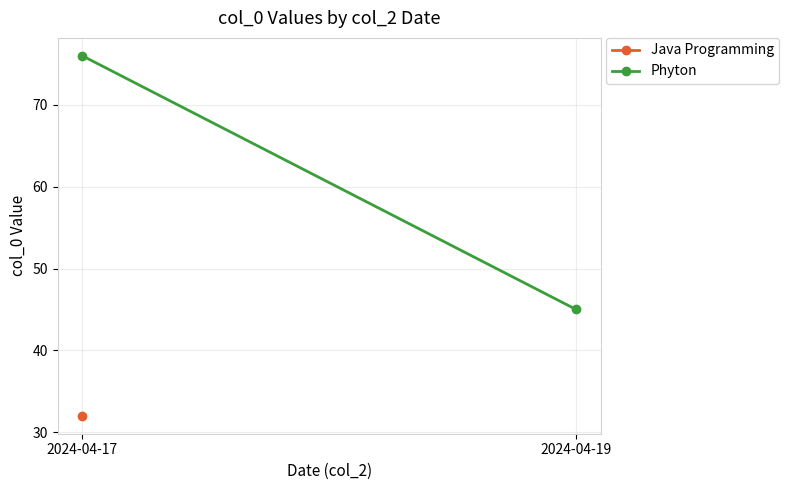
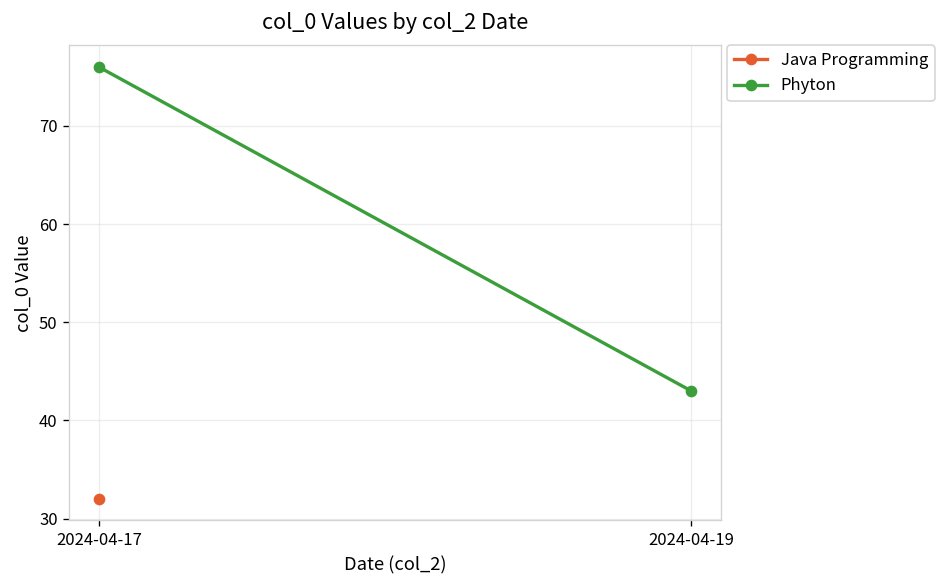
  {
    "Java Programming": {
      "2024-04-17": 32
    },
    "Phyton": {
      "2024-04-17": 76,
-     "2024-04-19": 45
+     "2024-04-19": 43
    }
  }
